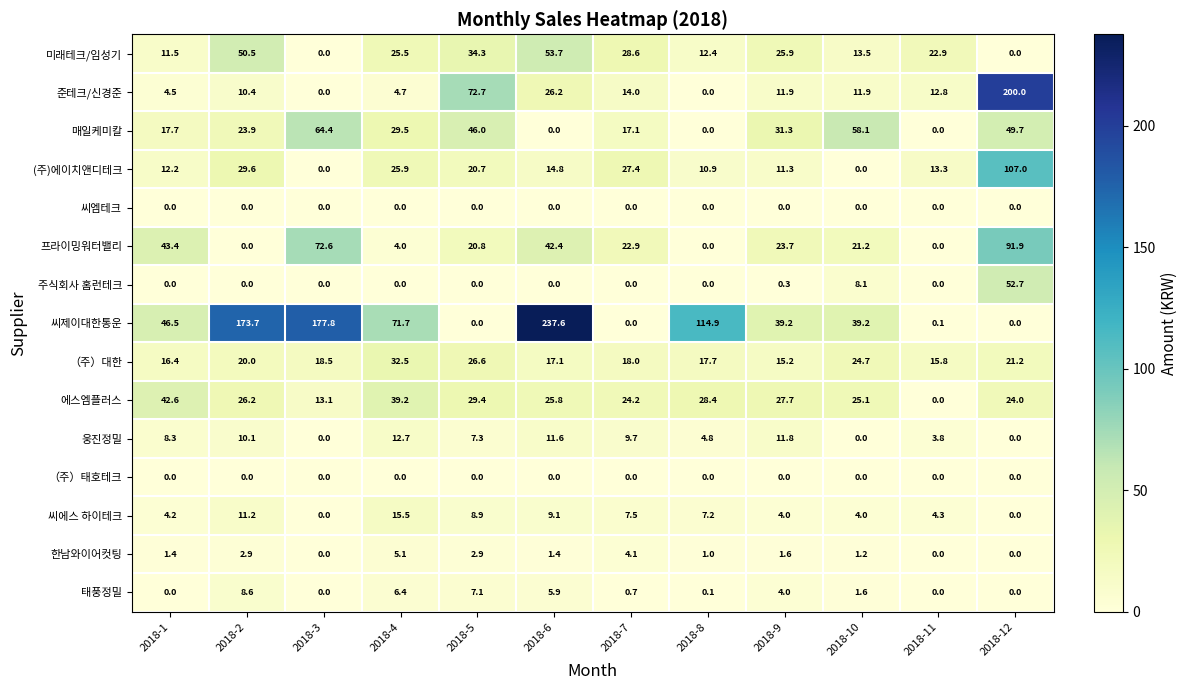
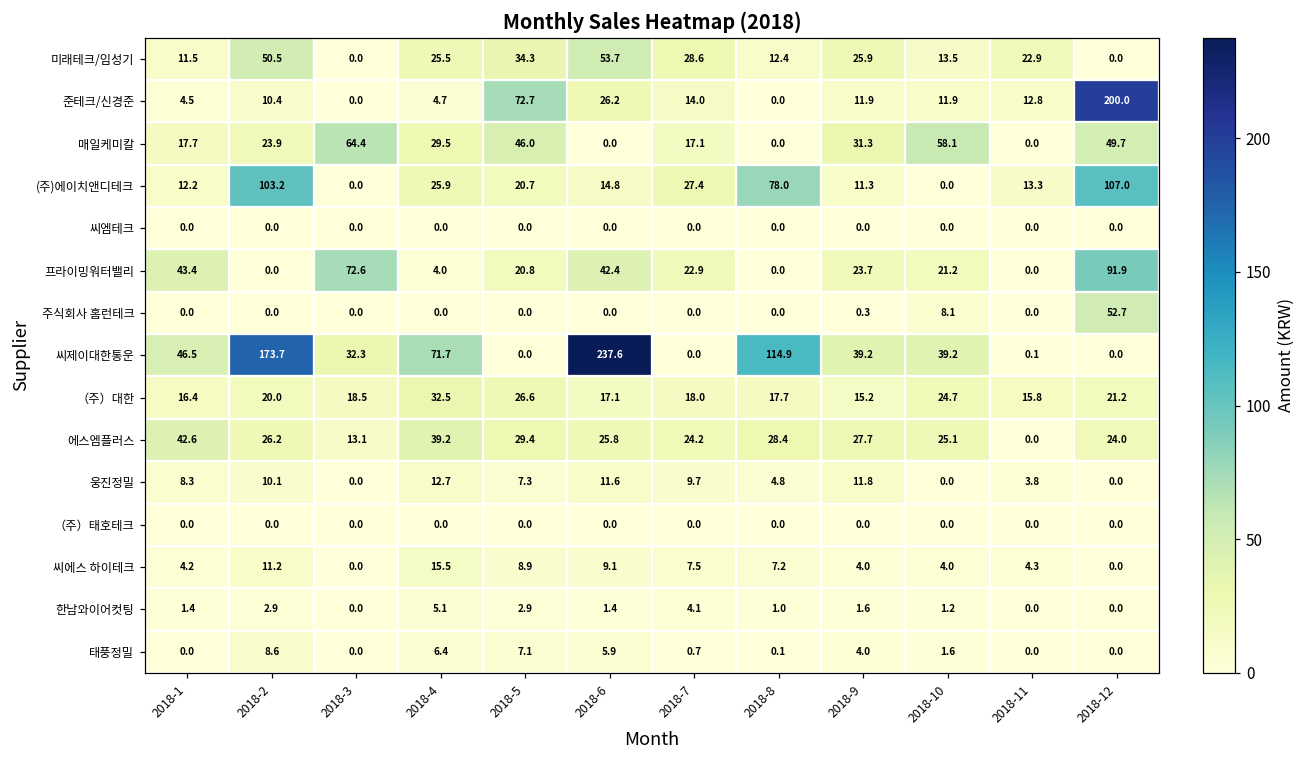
  {
    "미래테크/임성기": {
      "2018-1": 11.5,
      "2018-2": 50.5,
      "2018-3": 0.0,
      "2018-4": 25.5,
      "2018-5": 34.3,
      "2018-6": 53.7,
      "2018-7": 28.6,
      "2018-8": 12.4,
      "2018-9": 25.9,
      "2018-10": 13.5,
      "2018-11": 22.9,
      "2018-12": 0.0
    },
    "준테크/신경준": {
      "2018-1": 4.5,
      "2018-2": 10.4,
      "2018-3": 0.0,
      "2018-4": 4.7,
      "2018-5": 72.7,
      "2018-6": 26.2,
      "2018-7": 14.0,
      "2018-8": 0.0,
      "2018-9": 11.9,
      "2018-10": 11.9,
      "2018-11": 12.8,
      "2018-12": 200.0
    },
    "매일케미칼": {
      "2018-1": 17.7,
      "2018-2": 23.9,
      "2018-3": 64.4,
      "2018-4": 29.5,
      "2018-5": 46.0,
      "2018-6": 0.0,
      "2018-7": 17.1,
      "2018-8": 0.0,
      "2018-9": 31.3,
      "2018-10": 58.1,
      "2018-11": 0.0,
      "2018-12": 49.7
    },
    "(주)에이치앤디테크": {
      "2018-1": 12.2,
-     "2018-2": 29.6,
+     "2018-2": 103.2,
      "2018-3": 0.0,
      "2018-4": 25.9,
      "2018-5": 20.7,
      "2018-6": 14.8,
      "2018-7": 27.4,
-     "2018-8": 10.9,
+     "2018-8": 78.0,
      "2018-9": 11.3,
      "2018-10": 0.0,
      "2018-11": 13.3,
      "2018-12": 107.0
    },
    "씨엠테크": {
      "2018-1": 0.0,
      "2018-2": 0.0,
      "2018-3": 0.0,
      "2018-4": 0.0,
      "2018-5": 0.0,
      "2018-6": 0.0,
      "2018-7": 0.0,
      "2018-8": 0.0,
      "2018-9": 0.0,
      "2018-10": 0.0,
      "2018-11": 0.0,
      "2018-12": 0.0
    },
    "프라이밍워터밸리": {
      "2018-1": 43.4,
      "2018-2": 0.0,
      "2018-3": 72.6,
      "2018-4": 4.0,
      "2018-5": 20.8,
      "2018-6": 42.4,
      "2018-7": 22.9,
      "2018-8": 0.0,
      "2018-9": 23.7,
      "2018-10": 21.2,
      "2018-11": 0.0,
      "2018-12": 91.9
    },
    "주식회사 홈런테크": {
      "2018-1": 0.0,
      "2018-2": 0.0,
      "2018-3": 0.0,
      "2018-4": 0.0,
      "2018-5": 0.0,
      "2018-6": 0.0,
      "2018-7": 0.0,
      "2018-8": 0.0,
      "2018-9": 0.3,
      "2018-10": 8.1,
      "2018-11": 0.0,
      "2018-12": 52.7
    },
    "씨제이대한통운": {
      "2018-1": 46.5,
      "2018-2": 173.7,
-     "2018-3": 177.8,
+     "2018-3": 32.3,
      "2018-4": 71.7,
      "2018-5": 0.0,
      "2018-6": 237.6,
      "2018-7": 0.0,
      "2018-8": 114.9,
      "2018-9": 39.2,
      "2018-10": 39.2,
      "2018-11": 0.1,
      "2018-12": 0.0
    },
    "（주）대한": {
      "2018-1": 16.4,
      "2018-2": 20.0,
      "2018-3": 18.5,
      "2018-4": 32.5,
      "2018-5": 26.6,
      "2018-6": 17.1,
      "2018-7": 18.0,
      "2018-8": 17.7,
      "2018-9": 15.2,
      "2018-10": 24.7,
      "2018-11": 15.8,
      "2018-12": 21.2
    },
    "에스엠플러스": {
      "2018-1": 42.6,
      "2018-2": 26.2,
      "2018-3": 13.1,
      "2018-4": 39.2,
      "2018-5": 29.4,
      "2018-6": 25.8,
      "2018-7": 24.2,
      "2018-8": 28.4,
      "2018-9": 27.7,
      "2018-10": 25.1,
      "2018-11": 0.0,
      "2018-12": 24.0
    },
    "웅진정밀": {
      "2018-1": 8.3,
      "2018-2": 10.1,
      "2018-3": 0.0,
      "2018-4": 12.7,
      "2018-5": 7.3,
      "2018-6": 11.6,
      "2018-7": 9.7,
      "2018-8": 4.8,
      "2018-9": 11.8,
      "2018-10": 0.0,
      "2018-11": 3.8,
      "2018-12": 0.0
    },
    "（주）태호테크": {
      "2018-1": 0.0,
      "2018-2": 0.0,
      "2018-3": 0.0,
      "2018-4": 0.0,
      "2018-5": 0.0,
      "2018-6": 0.0,
      "2018-7": 0.0,
      "2018-8": 0.0,
      "2018-9": 0.0,
      "2018-10": 0.0,
      "2018-11": 0.0,
      "2018-12": 0.0
    },
    "씨에스 하이테크": {
      "2018-1": 4.2,
      "2018-2": 11.2,
      "2018-3": 0.0,
      "2018-4": 15.5,
      "2018-5": 8.9,
      "2018-6": 9.1,
      "2018-7": 7.5,
      "2018-8": 7.2,
      "2018-9": 4.0,
      "2018-10": 4.0,
      "2018-11": 4.3,
      "2018-12": 0.0
    },
    "한남와이어컷팅": {
      "2018-1": 1.4,
      "2018-2": 2.9,
      "2018-3": 0.0,
      "2018-4": 5.1,
      "2018-5": 2.9,
      "2018-6": 1.4,
      "2018-7": 4.1,
      "2018-8": 1.0,
      "2018-9": 1.6,
      "2018-10": 1.2,
      "2018-11": 0.0,
      "2018-12": 0.0
    },
    "태풍정밀": {
      "2018-1": 0.0,
      "2018-2": 8.6,
      "2018-3": 0.0,
      "2018-4": 6.4,
      "2018-5": 7.1,
      "2018-6": 5.9,
      "2018-7": 0.7,
      "2018-8": 0.1,
      "2018-9": 4.0,
      "2018-10": 1.6,
      "2018-11": 0.0,
      "2018-12": 0.0
    }
  }
